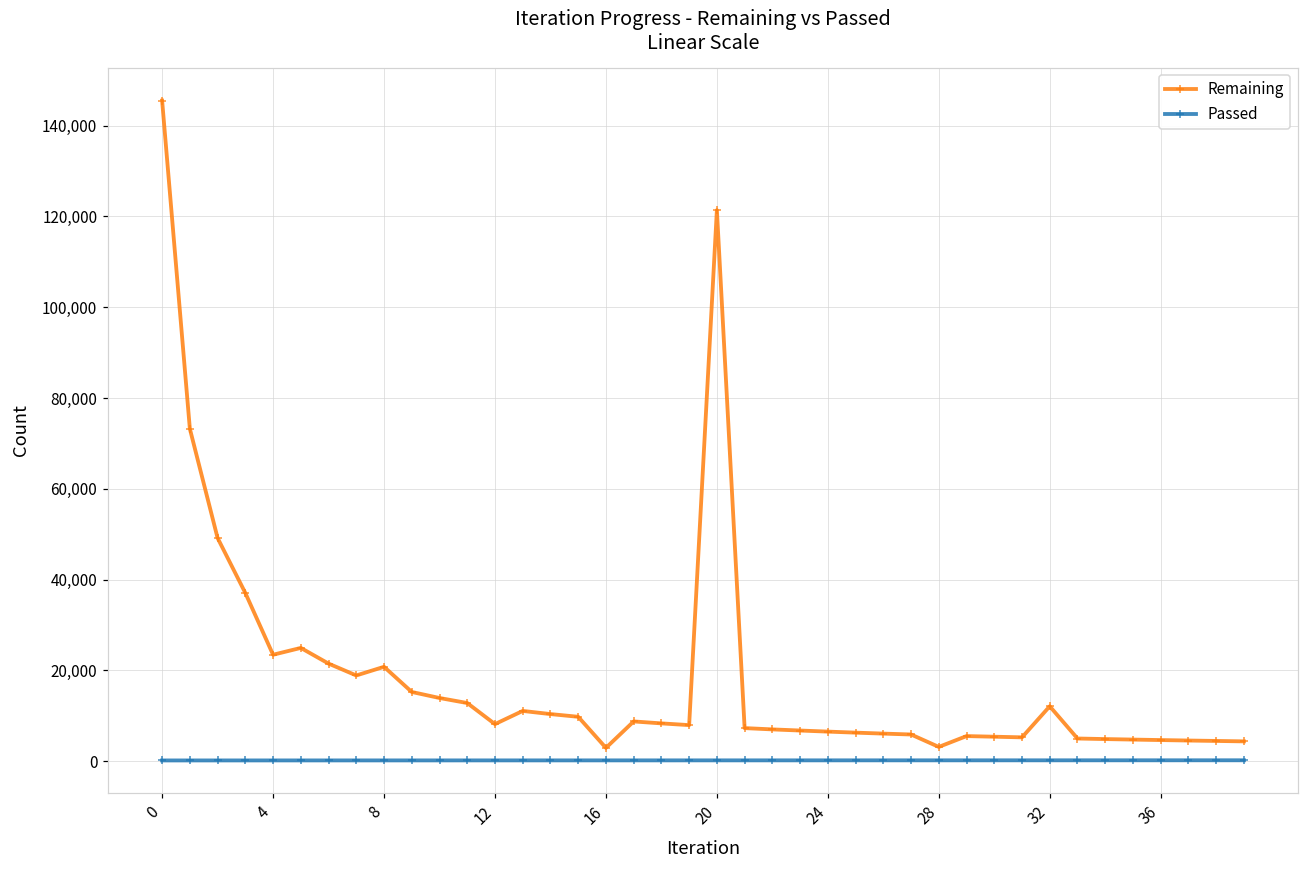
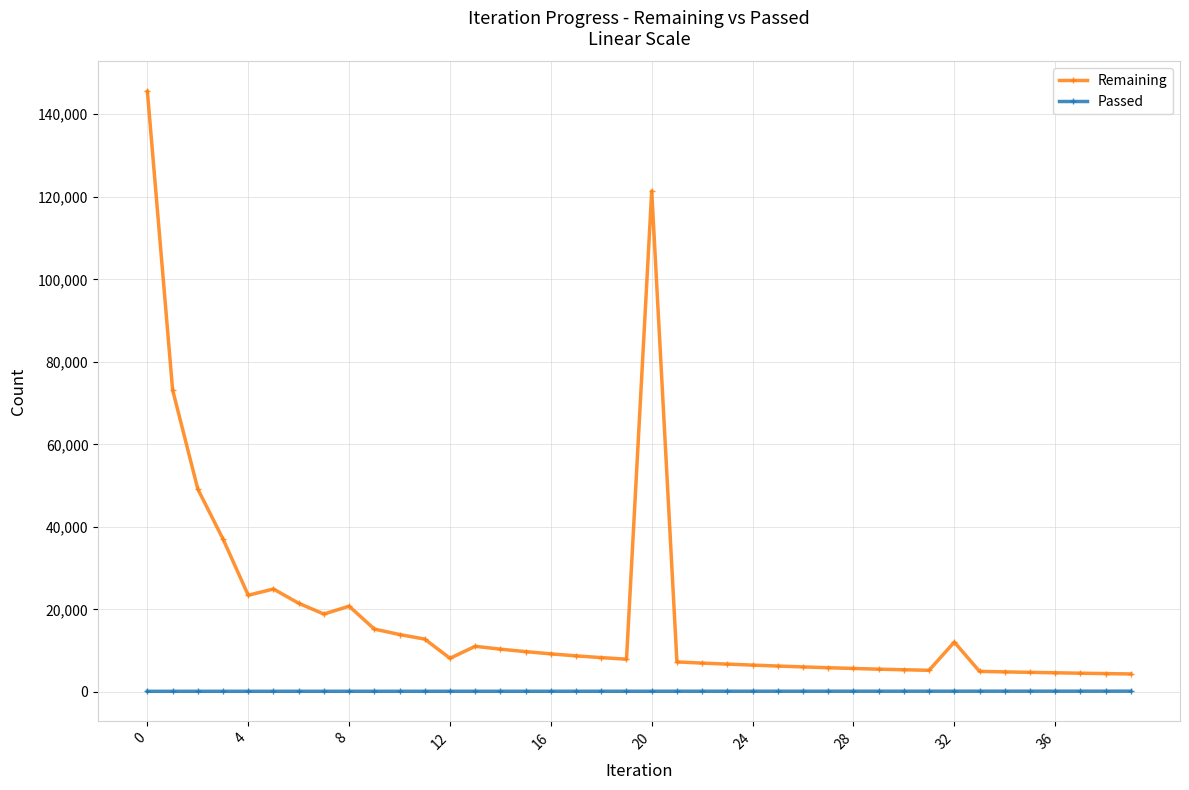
  {
    "Remaining": {
      "0": "146,000",
      "4": "23,000",
      "8": "21,000",
      "12": "8,000",
-     "16": "3,000",
+     "16": "9,000",
      "20": "121,000",
      "24": "6,000",
-     "28": "3,000",
+     "28": "6,000",
      "32": "12,000",
      "36": "5,000"
    },
    "Passed": {
      "0": "0",
      "4": "0",
      "8": "0",
      "12": "0",
      "16": "0",
      "20": "0",
      "24": "0",
      "28": "0",
      "32": "0",
      "36": "0"
    }
  }
